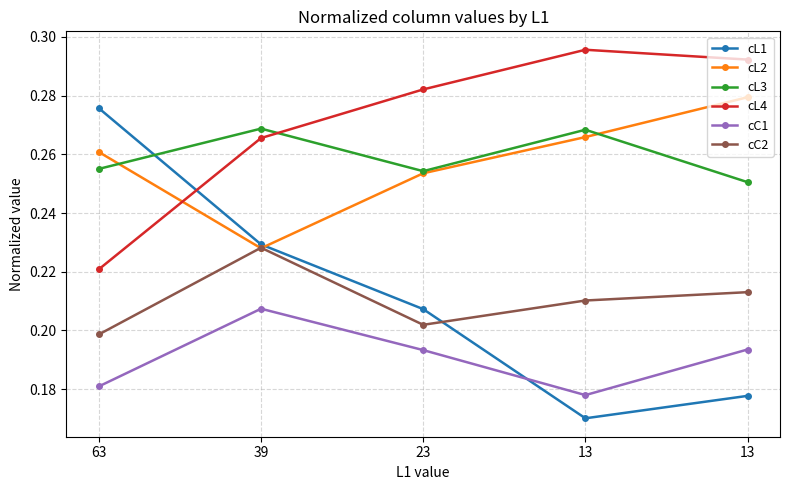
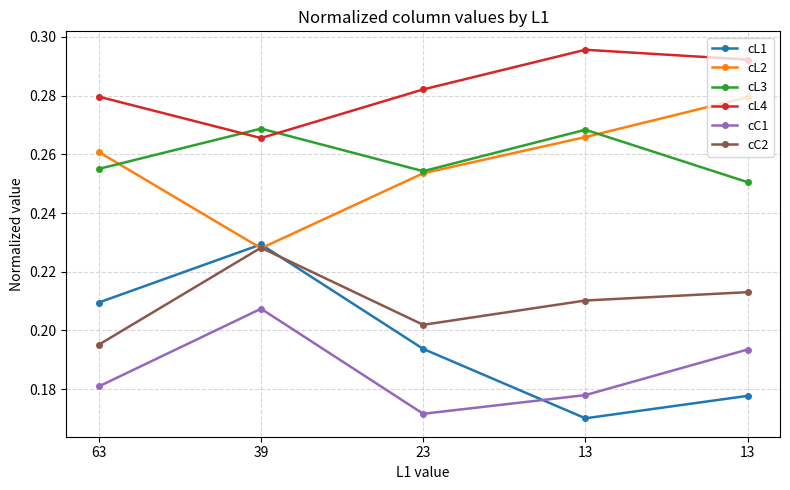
  {
    "cL1": {
-     "63": 0.276,
+     "63": 0.210,
      "39": 0.229,
-     "23": 0.207
+     "23": 0.194
    },
    "cL2": {
      "63": 0.261
    },
    "cL3": {
      "63": 0.255,
      "39": 0.269
    },
    "cL4": {
-     "63": 0.221,
+     "63": 0.280,
      "39": 0.266,
      "23": 0.282
    },
    "cC1": {
      "63": 0.181,
      "39": 0.207,
-     "23": 0.193
+     "23": 0.172
    },
    "cC2": {
-     "63": 0.199,
+     "63": 0.195,
      "23": 0.202
    }
  }
